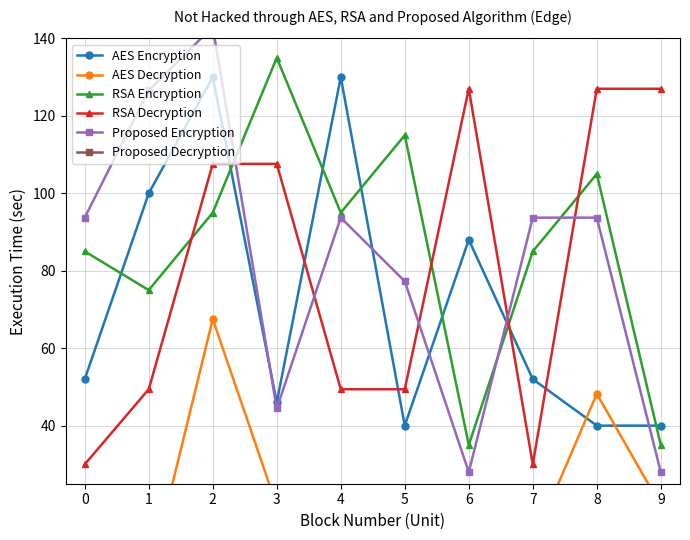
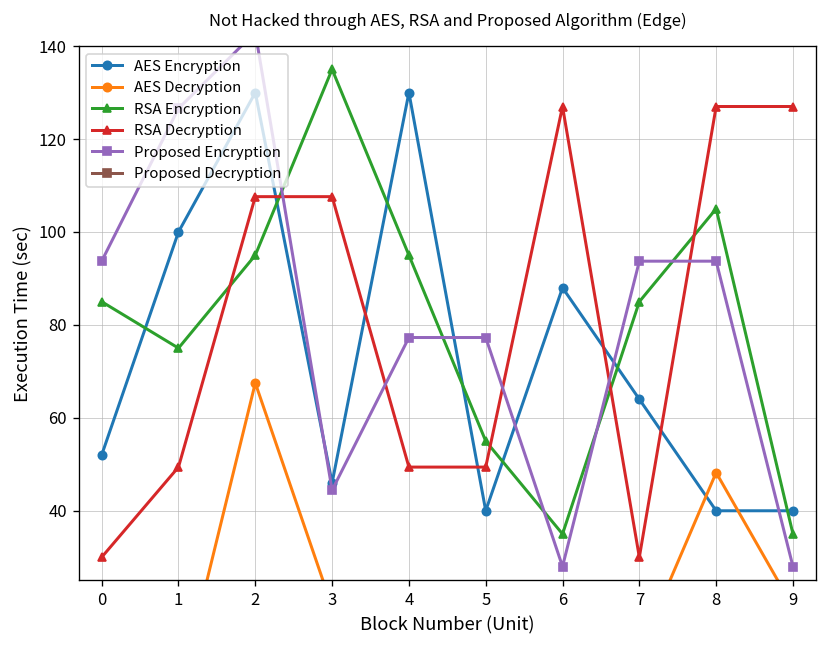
  {
    "AES Encryption": {
      "0": 52,
      "1": 100,
      "3": 46,
      "4": 130,
      "5": 40,
      "6": 88,
-     "7": 52,
+     "7": 64,
      "8": 40,
      "9": 40
    },
    "AES Decryption": {
      "2": 68,
      "8": 48
    },
    "RSA Encryption": {
      "0": 85,
      "1": 75,
      "2": 95,
      "3": 135,
      "4": 95,
-     "5": 115,
+     "5": 55,
      "6": 35,
      "7": 85,
      "8": 105,
      "9": 35
    },
    "RSA Decryption": {
      "0": 30,
      "1": 49,
      "3": 108,
      "4": 49,
      "5": 49,
      "6": 127,
      "7": 30,
      "8": 127,
      "9": 127
    },
    "Proposed Encryption": {
      "0": 94,
      "3": 44,
-     "4": 94,
+     "4": 77,
      "5": 77,
      "6": 28,
      "7": 94,
      "8": 94,
      "9": 28
    }
  }
